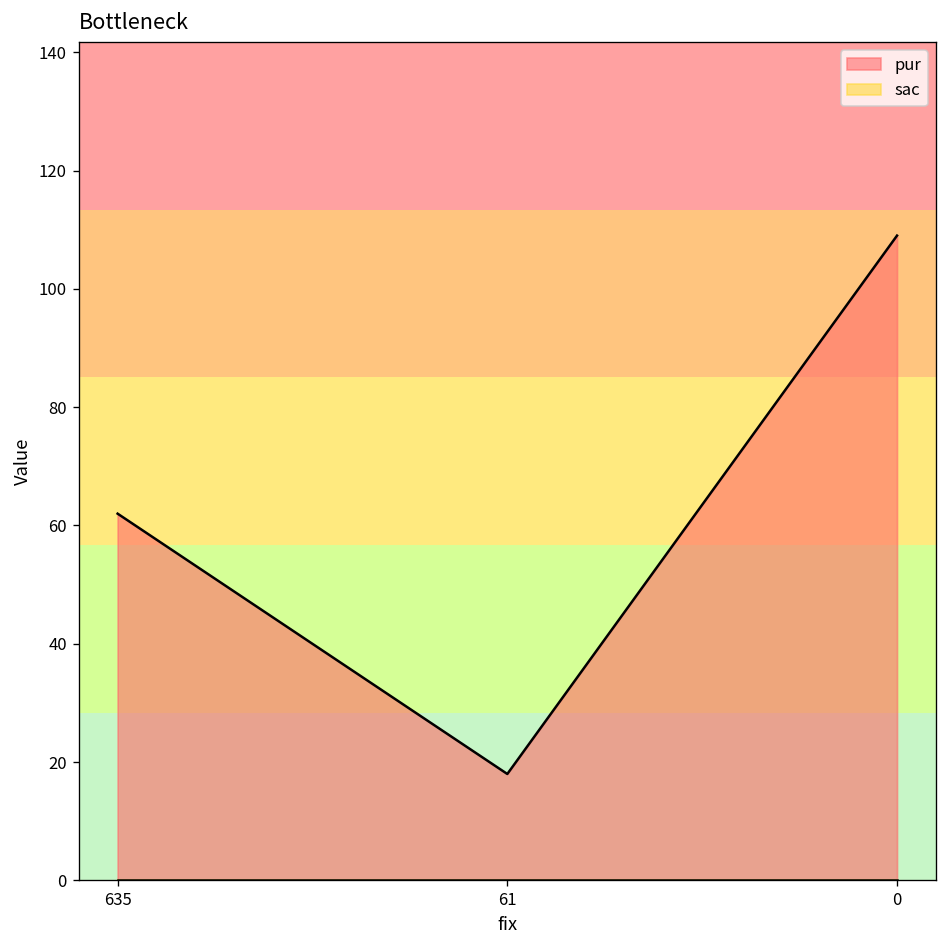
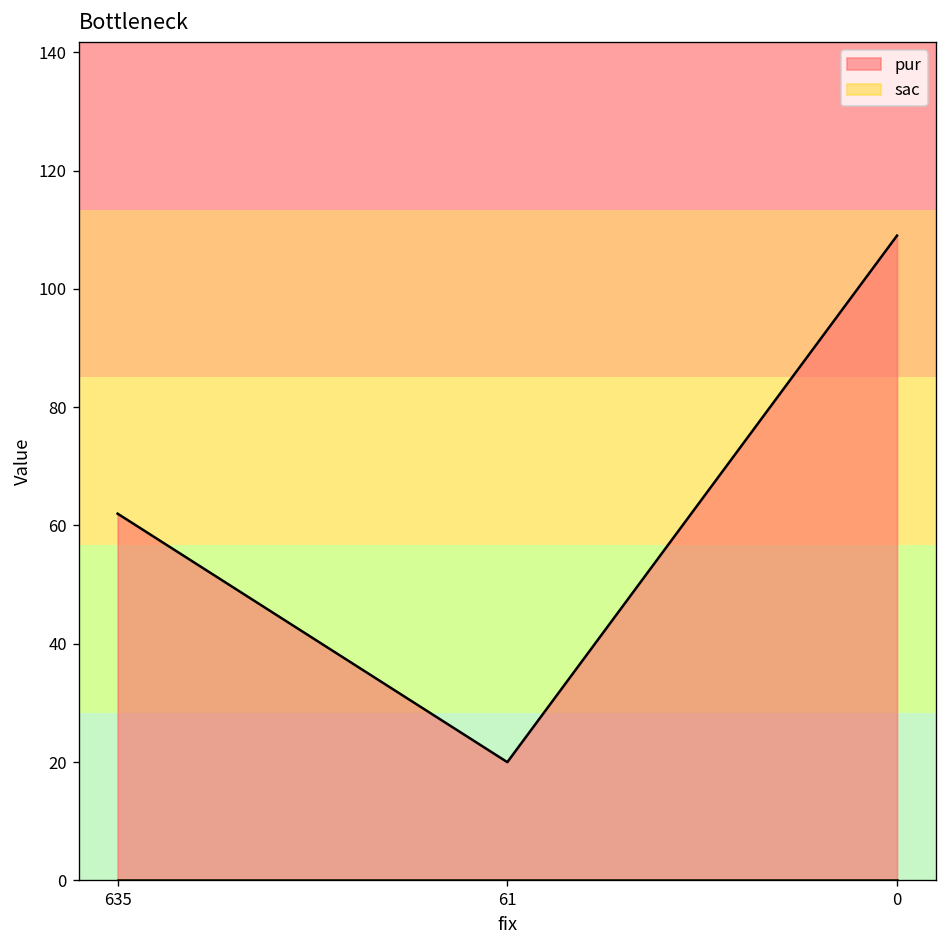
  {
    "pur": {
      "635": 62,
-     "61": 18,
+     "61": 20,
      "0": 109
    },
    "sac": {
      "635": 0,
      "61": 0,
      "0": 0
    }
  }
